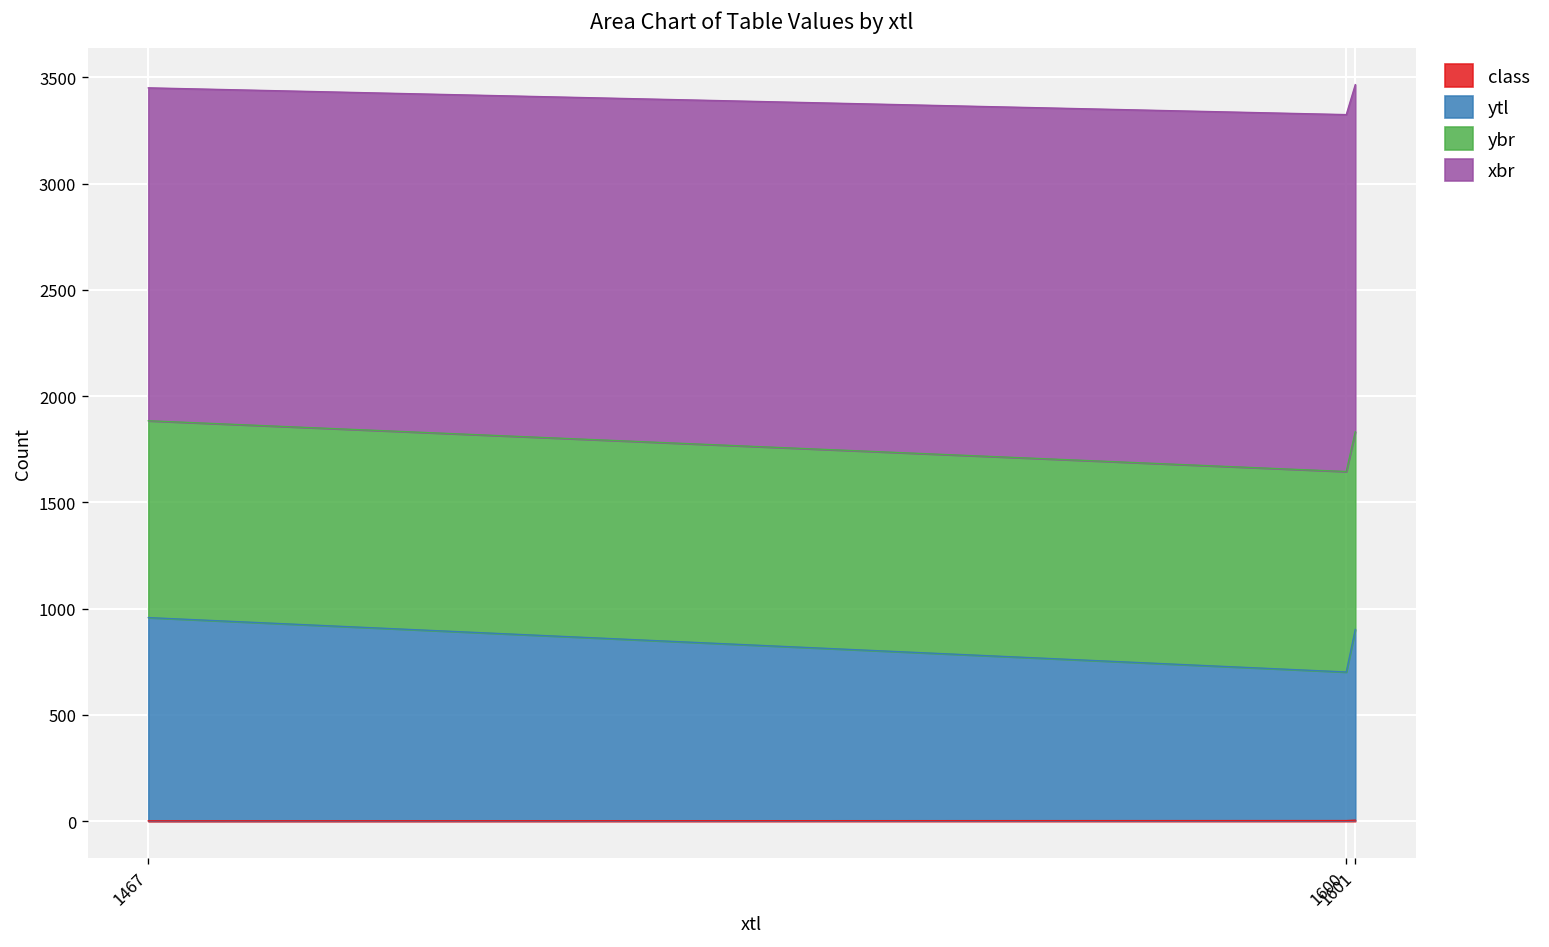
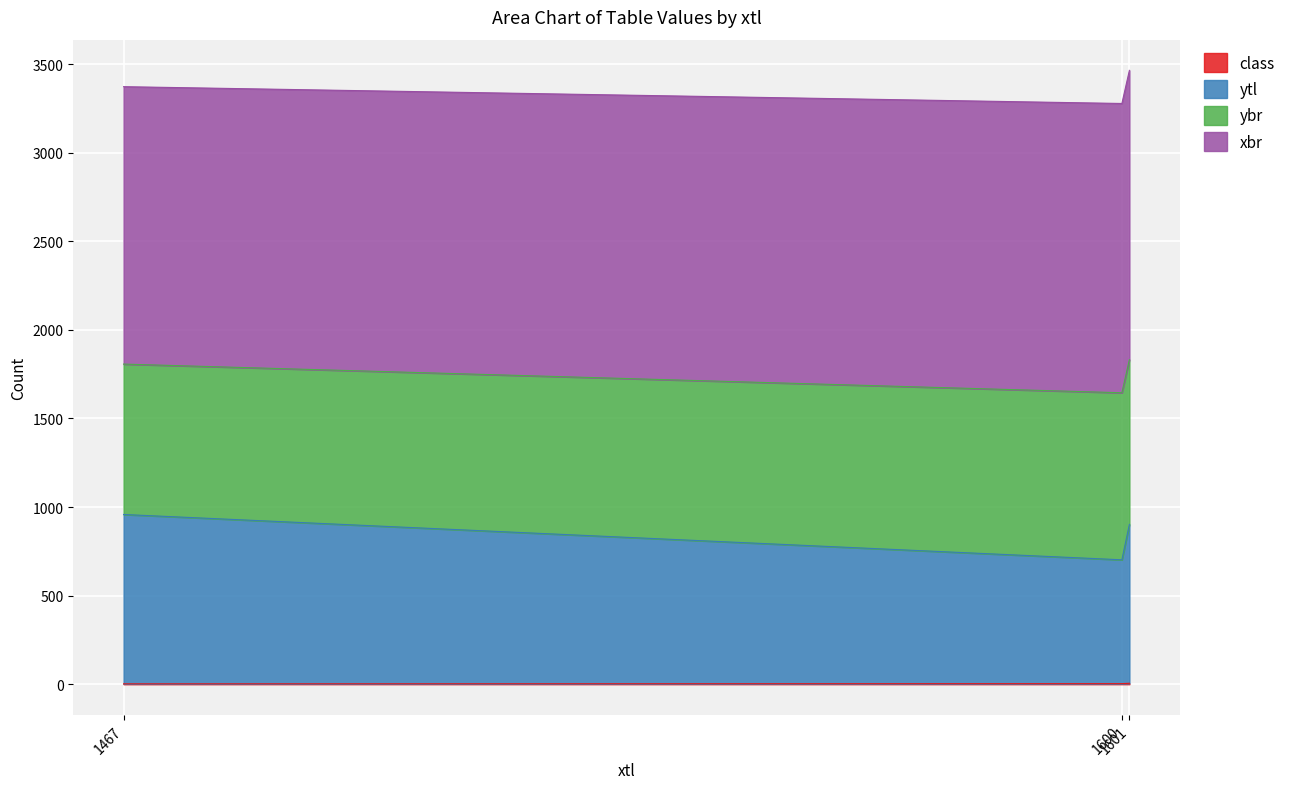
  {
    "class": {
      "1467": 0,
      "1600": 0,
      "1601": 10
    },
    "ytl": {
      "1467": 960,
      "1600": 700,
      "1601": 900
    },
    "ybr": {
-     "1467": 930,
+     "1467": 850,
      "1600": 940,
      "1601": 930
    },
    "xbr": {
      "1467": 1570,
-     "1600": 1680,
+     "1600": 1630,
      "1601": 1630
    }
  }
